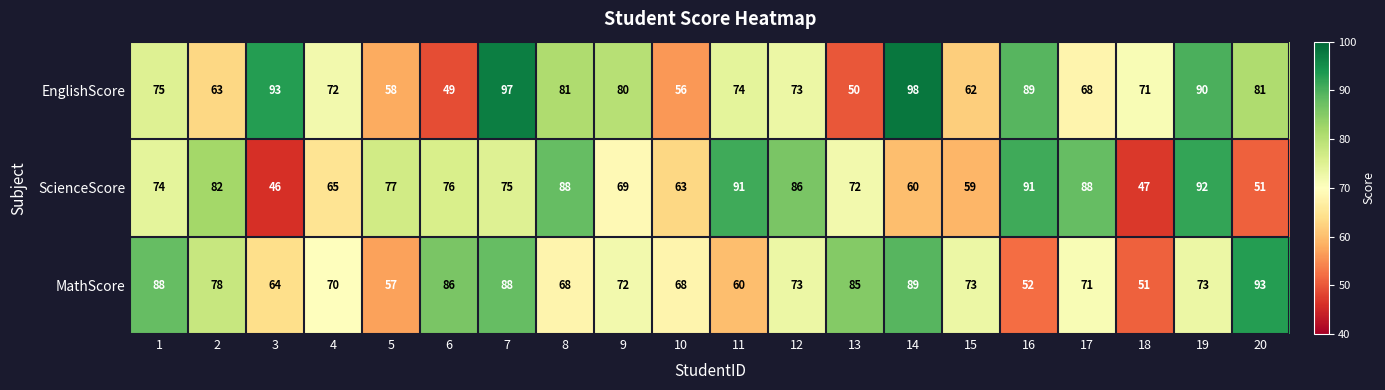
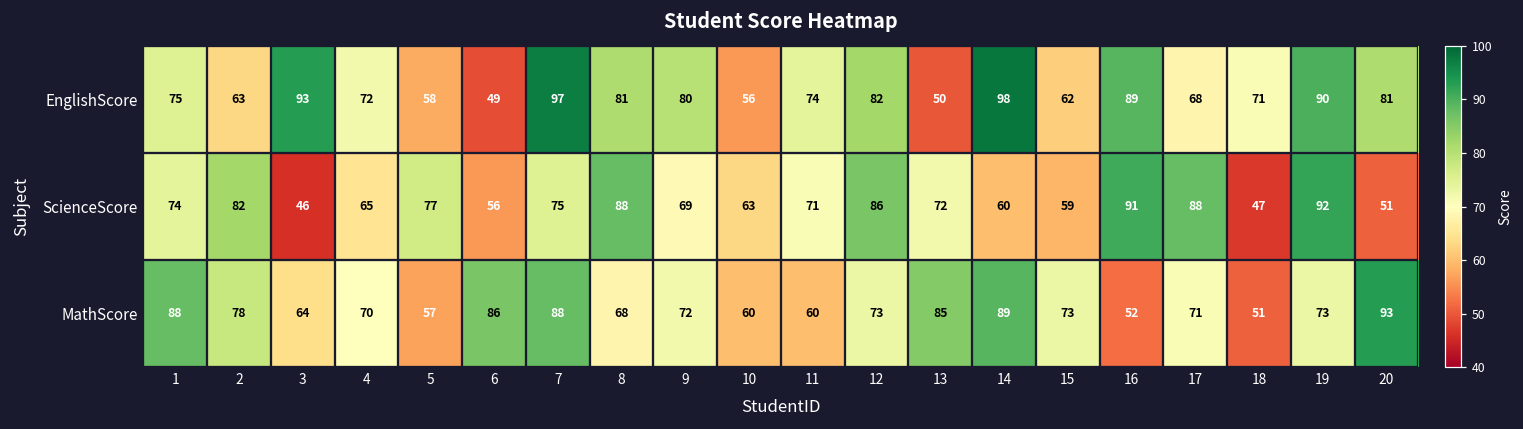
  {
    "EnglishScore": {
      "1": 75,
      "2": 63,
      "3": 93,
      "4": 72,
      "5": 58,
      "6": 49,
      "7": 97,
      "8": 81,
      "9": 80,
      "10": 56,
      "11": 74,
-     "12": 73,
+     "12": 82,
      "13": 50,
      "14": 98,
      "15": 62,
      "16": 89,
      "17": 68,
      "18": 71,
      "19": 90,
      "20": 81
    },
    "ScienceScore": {
      "1": 74,
      "2": 82,
      "3": 46,
      "4": 65,
      "5": 77,
-     "6": 76,
+     "6": 56,
      "7": 75,
      "8": 88,
      "9": 69,
      "10": 63,
-     "11": 91,
+     "11": 71,
      "12": 86,
      "13": 72,
      "14": 60,
      "15": 59,
      "16": 91,
      "17": 88,
      "18": 47,
      "19": 92,
      "20": 51
    },
    "MathScore": {
      "1": 88,
      "2": 78,
      "3": 64,
      "4": 70,
      "5": 57,
      "6": 86,
      "7": 88,
      "8": 68,
      "9": 72,
-     "10": 68,
+     "10": 60,
      "11": 60,
      "12": 73,
      "13": 85,
      "14": 89,
      "15": 73,
      "16": 52,
      "17": 71,
      "18": 51,
      "19": 73,
      "20": 93
    }
  }
